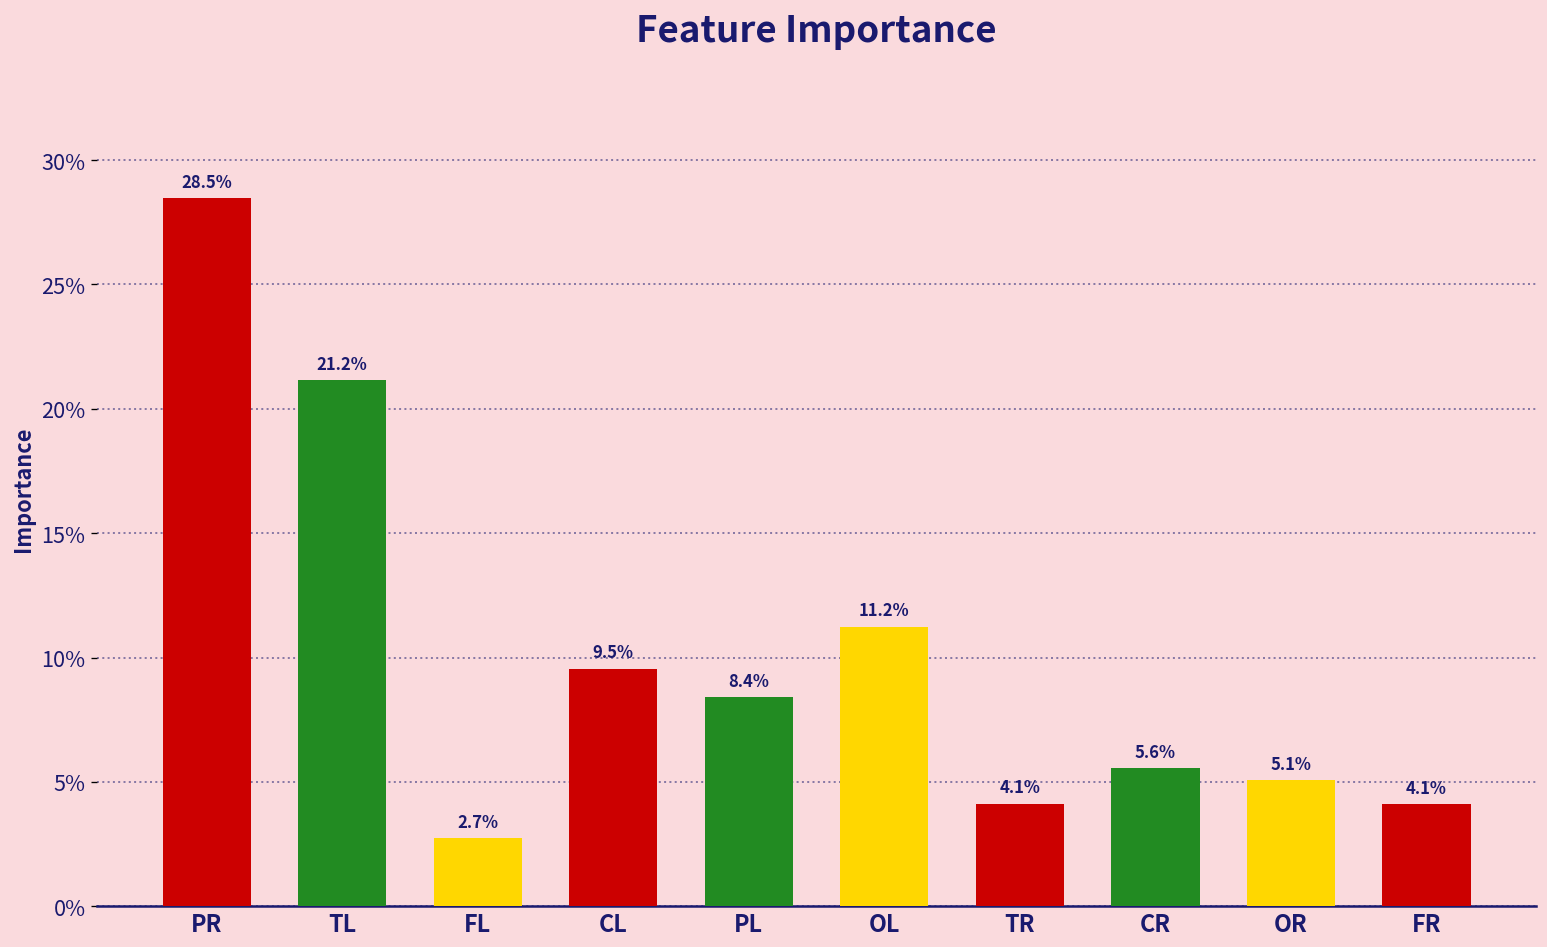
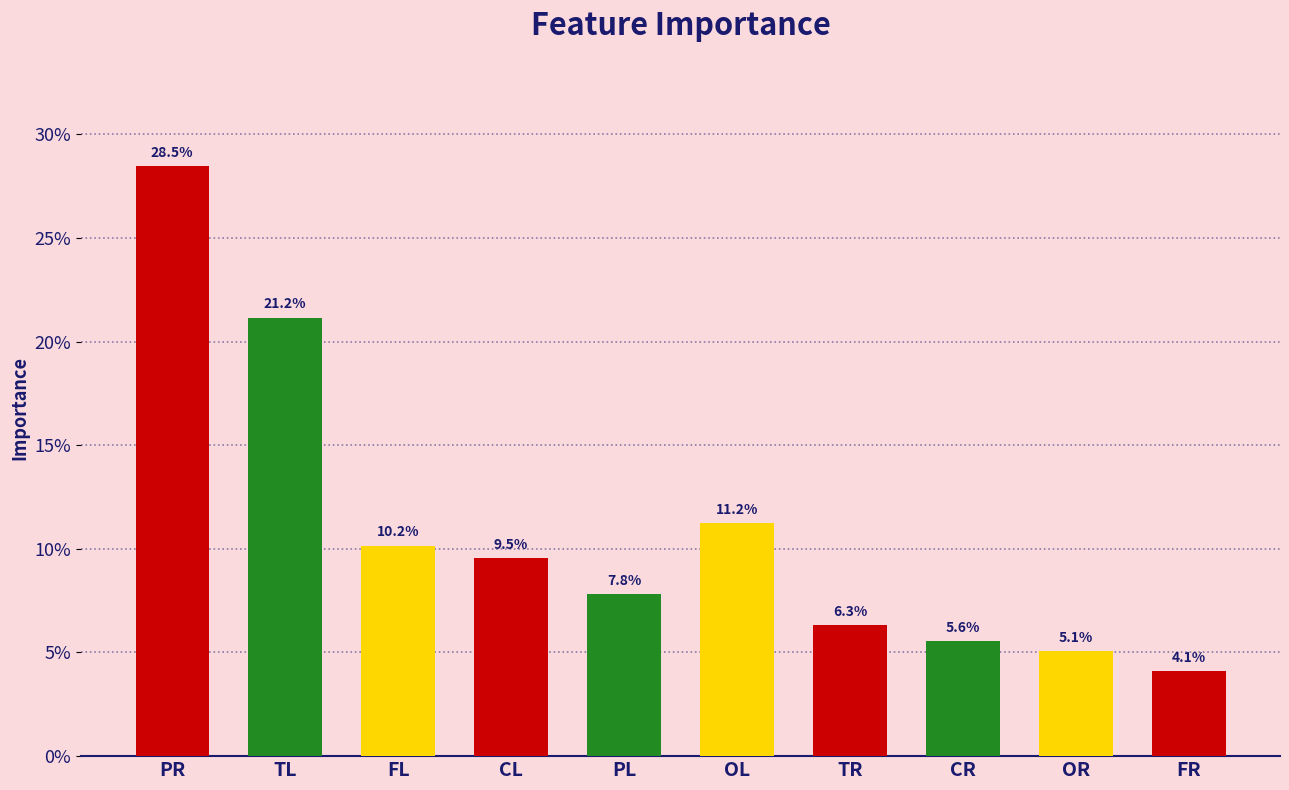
  {
    "PR": "28.5%",
    "TL": "21.2%",
-   "FL": "2.7%",
+   "FL": "10.2%",
    "CL": "9.5%",
-   "PL": "8.4%",
+   "PL": "7.8%",
    "OL": "11.2%",
-   "TR": "4.1%",
+   "TR": "6.3%",
    "CR": "5.6%",
    "OR": "5.1%",
    "FR": "4.1%"
  }
